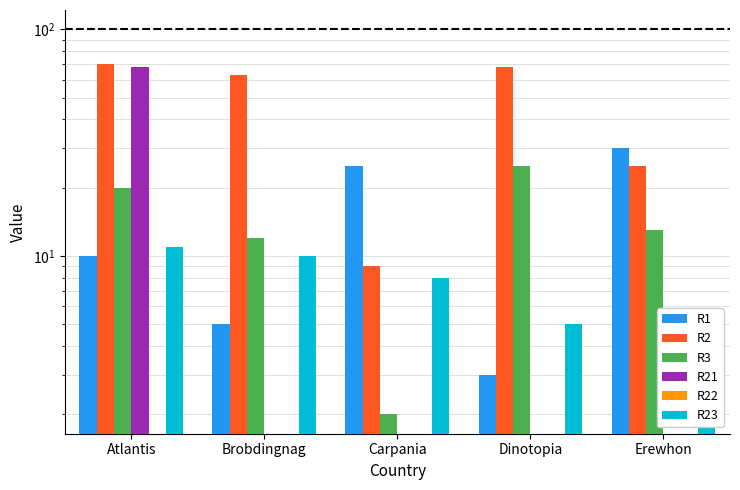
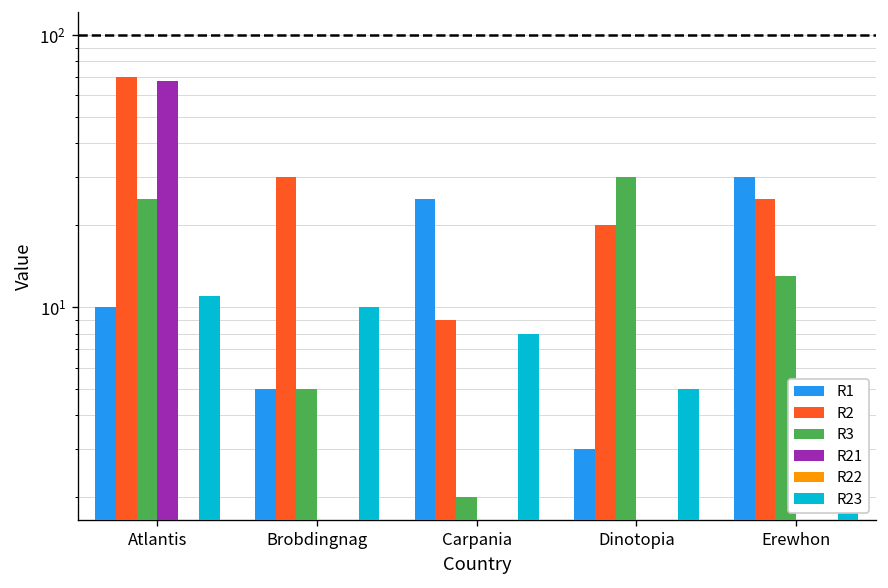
  {
    "R2": {
      "Atlantis": 70,
-     "Brobdingnag": 63,
+     "Brobdingnag": 30,
      "Carpania": 9,
-     "Dinotopia": 68,
+     "Dinotopia": 20,
      "Erewhon": 25
    },
    "R3": {
-     "Atlantis": 20,
-     "Brobdingnag": 12,
+     "Atlantis": 25,
+     "Brobdingnag": 5,
      "Carpania": 2,
-     "Dinotopia": 25,
+     "Dinotopia": 30,
      "Erewhon": 13
    },
    "R21": {
      "Atlantis": 68
    }
  }
